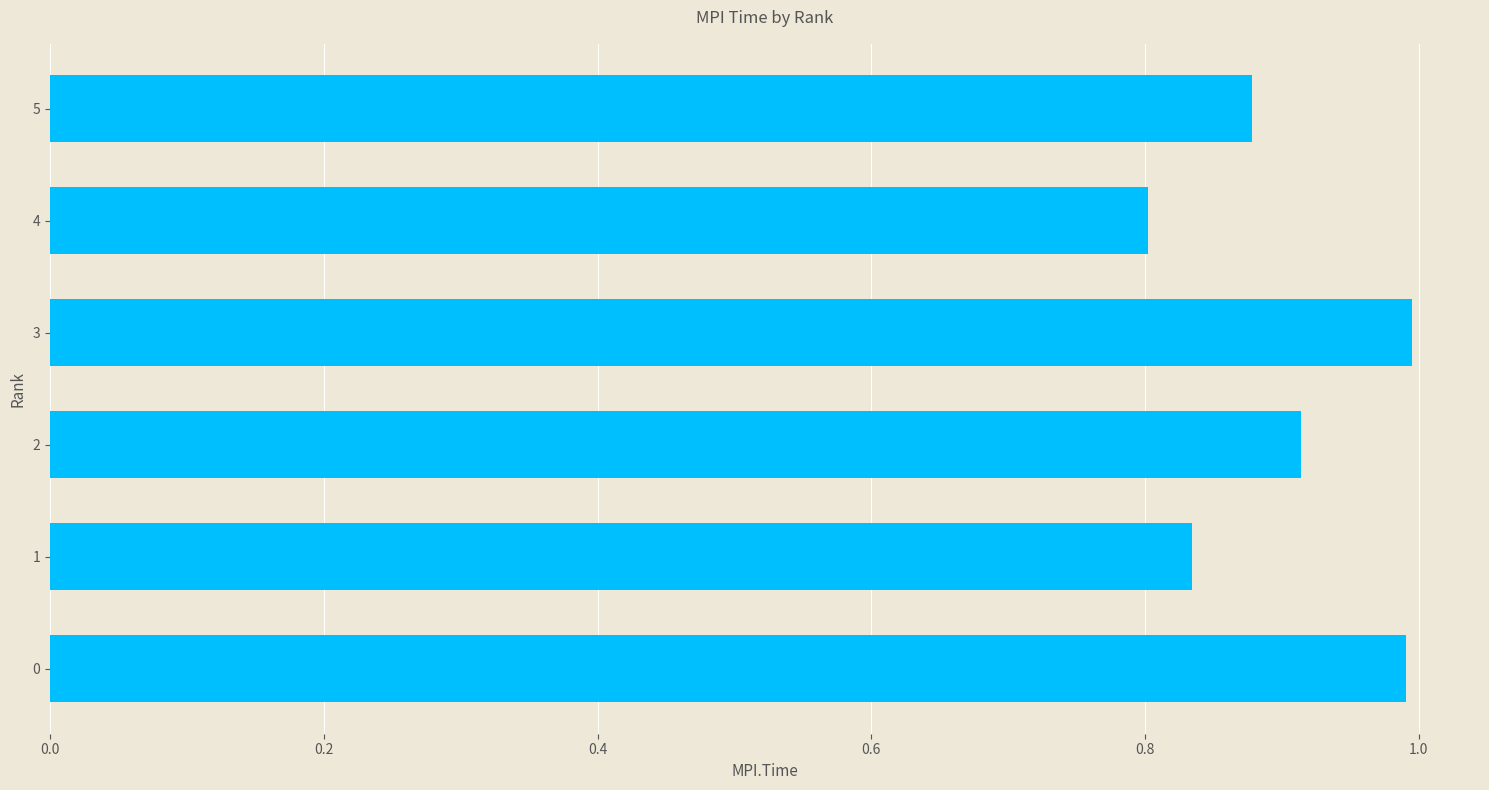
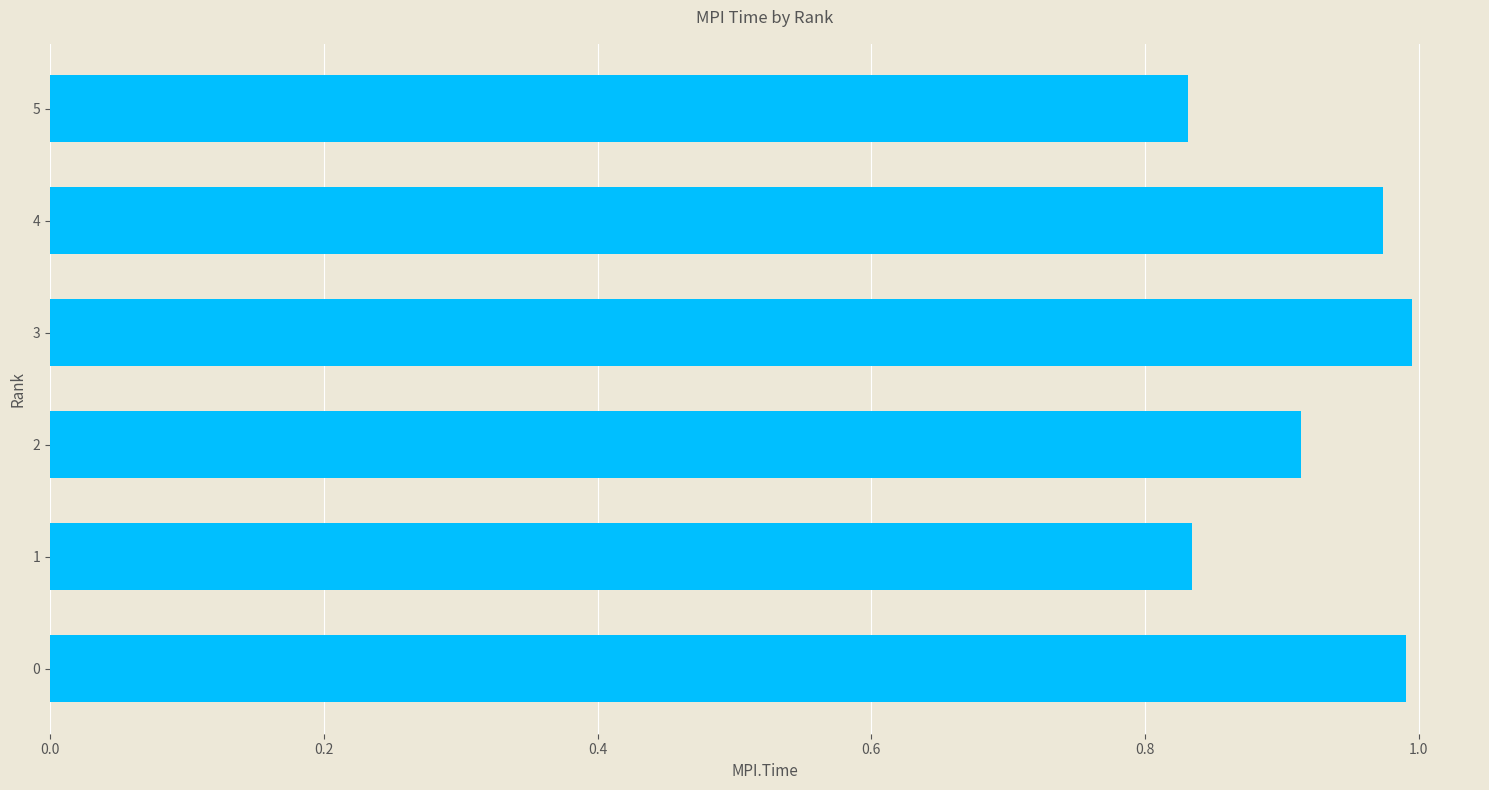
  {
-   "5": 0.878,
-   "4": 0.802,
+   "5": 0.832,
+   "4": 0.974,
    "3": 0.995,
    "2": 0.914,
    "1": 0.834,
    "0": 0.991
  }
